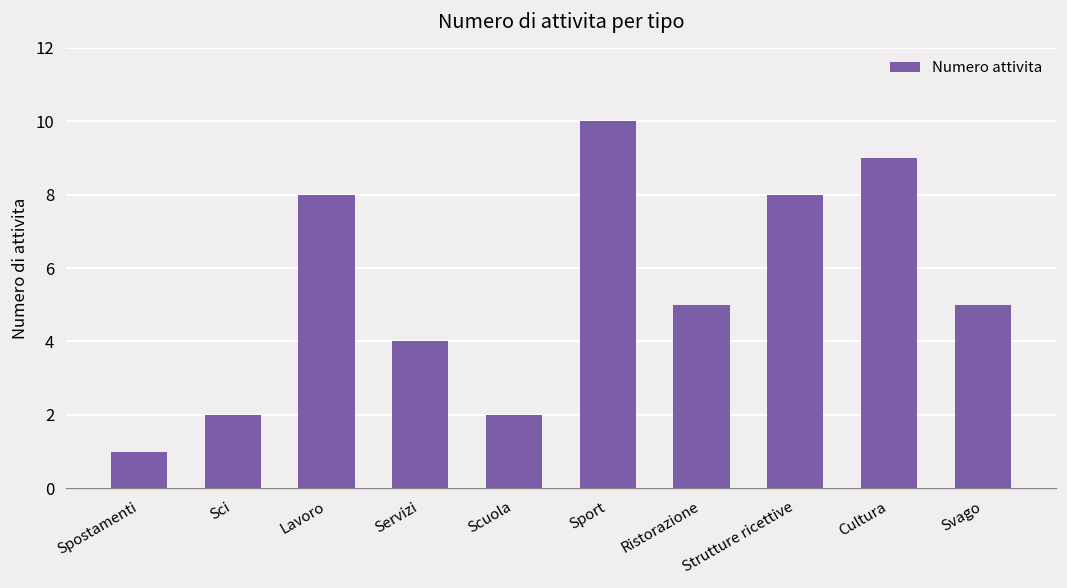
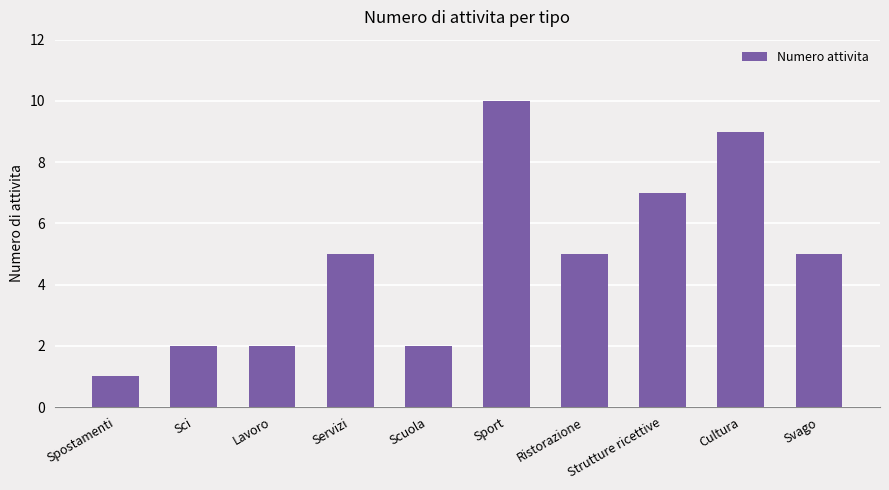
  {
    "Spostamenti": 1,
    "Sci": 2,
-   "Lavoro": 8,
-   "Servizi": 4,
+   "Lavoro": 2,
+   "Servizi": 5,
    "Scuola": 2,
    "Sport": 10,
    "Ristorazione": 5,
-   "Strutture ricettive": 8,
+   "Strutture ricettive": 7,
    "Cultura": 9,
    "Svago": 5
  }
